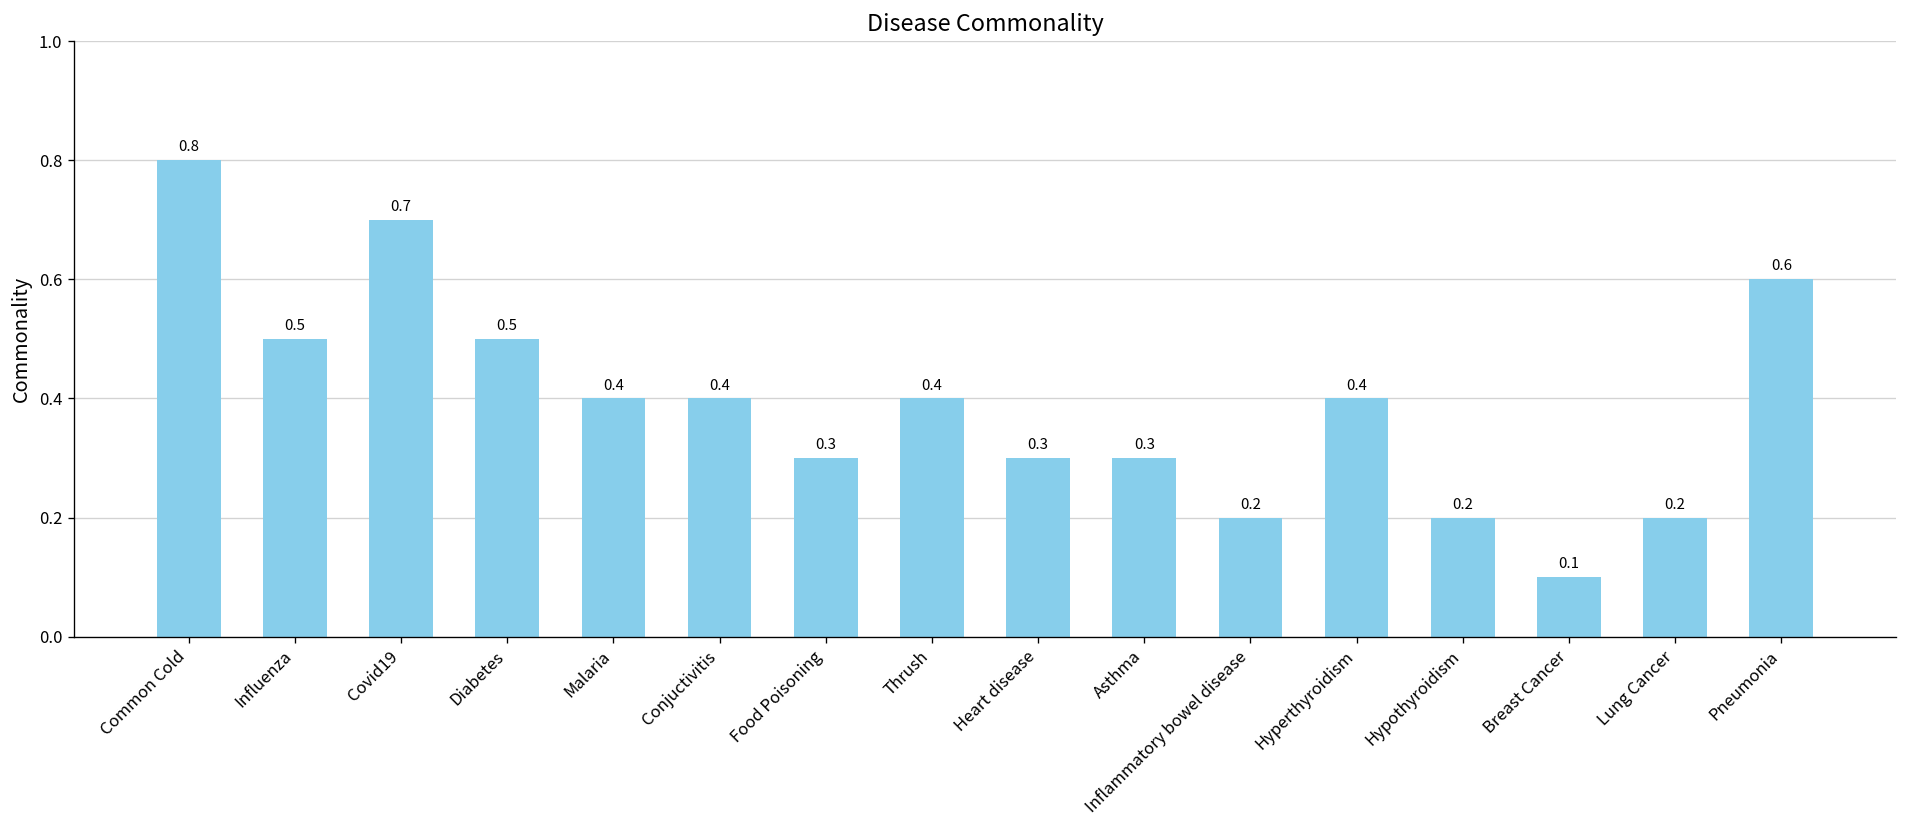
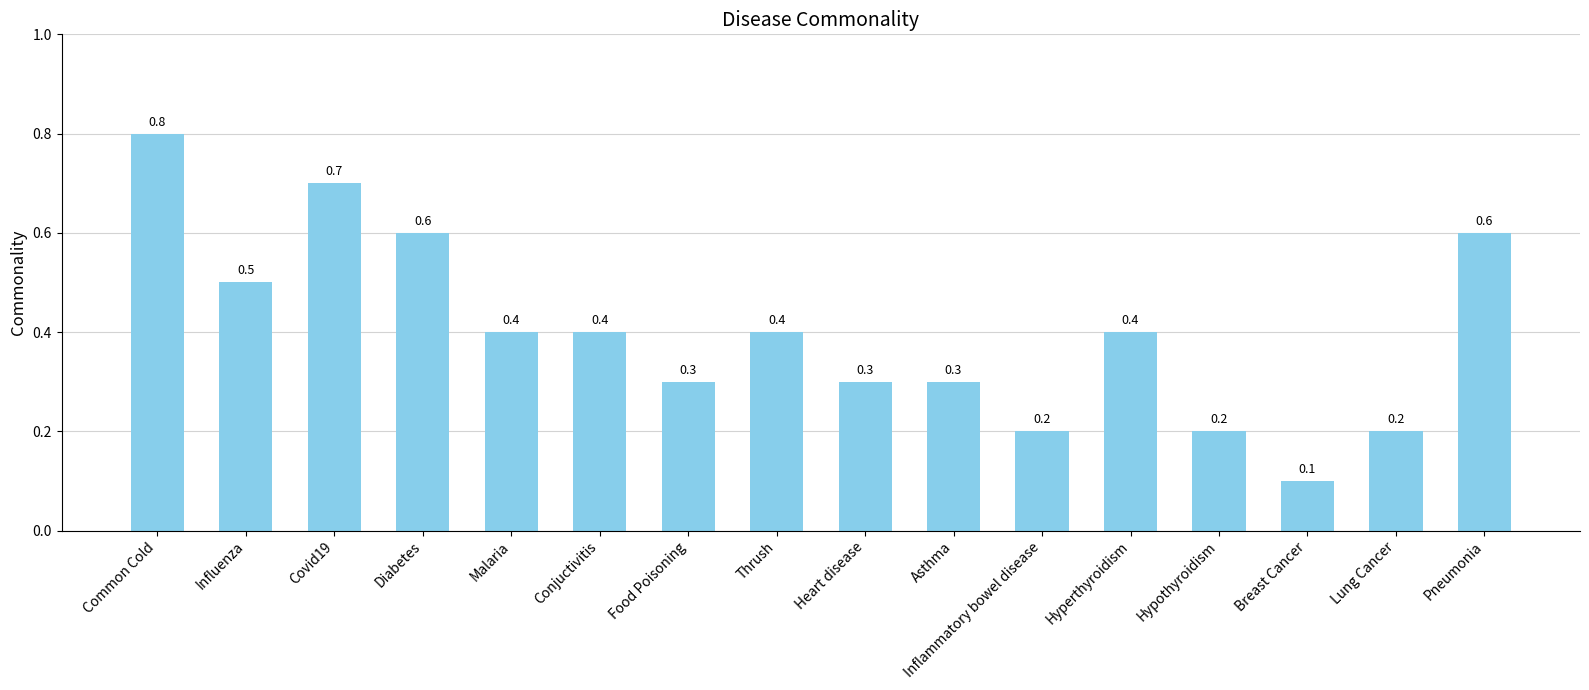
  {
    "Common Cold": 0.8,
    "Influenza": 0.5,
    "Covid19": 0.7,
-   "Diabetes": 0.5,
+   "Diabetes": 0.6,
    "Malaria": 0.4,
    "Conjuctivitis": 0.4,
    "Food Poisoning": 0.3,
    "Thrush": 0.4,
    "Heart disease": 0.3,
    "Asthma": 0.3,
    "Inflammatory bowel disease": 0.2,
    "Hyperthyroidism": 0.4,
    "Hypothyroidism": 0.2,
    "Breast Cancer": 0.1,
    "Lung Cancer": 0.2,
    "Pneumonia": 0.6
  }
